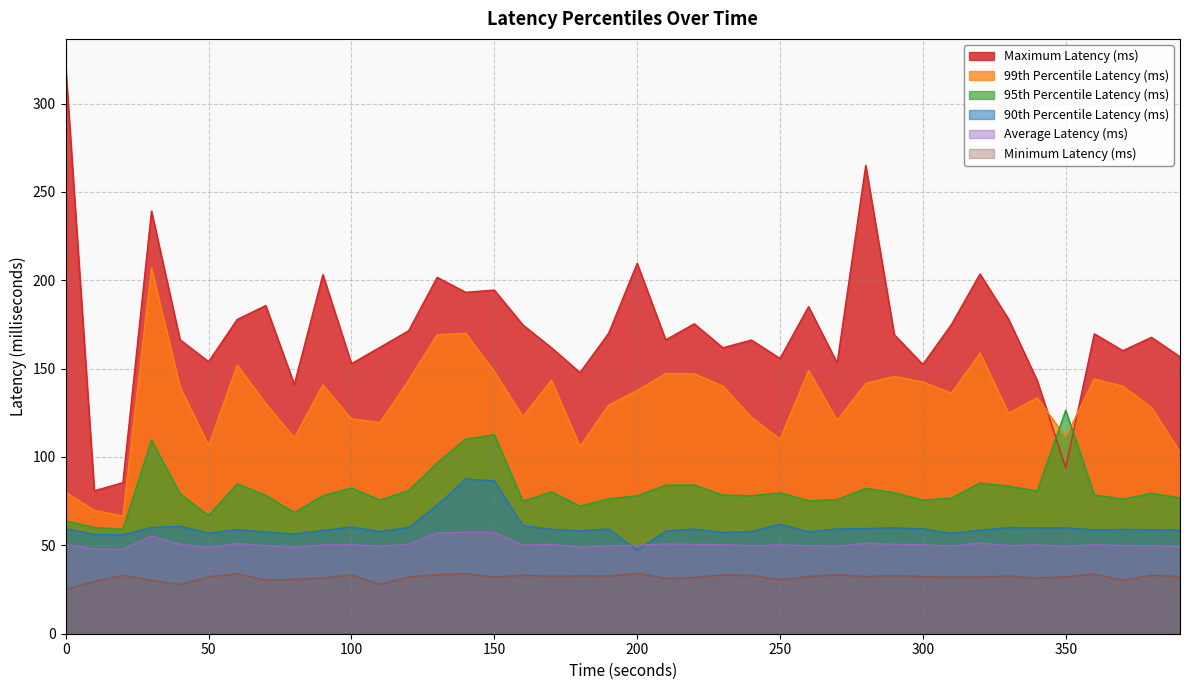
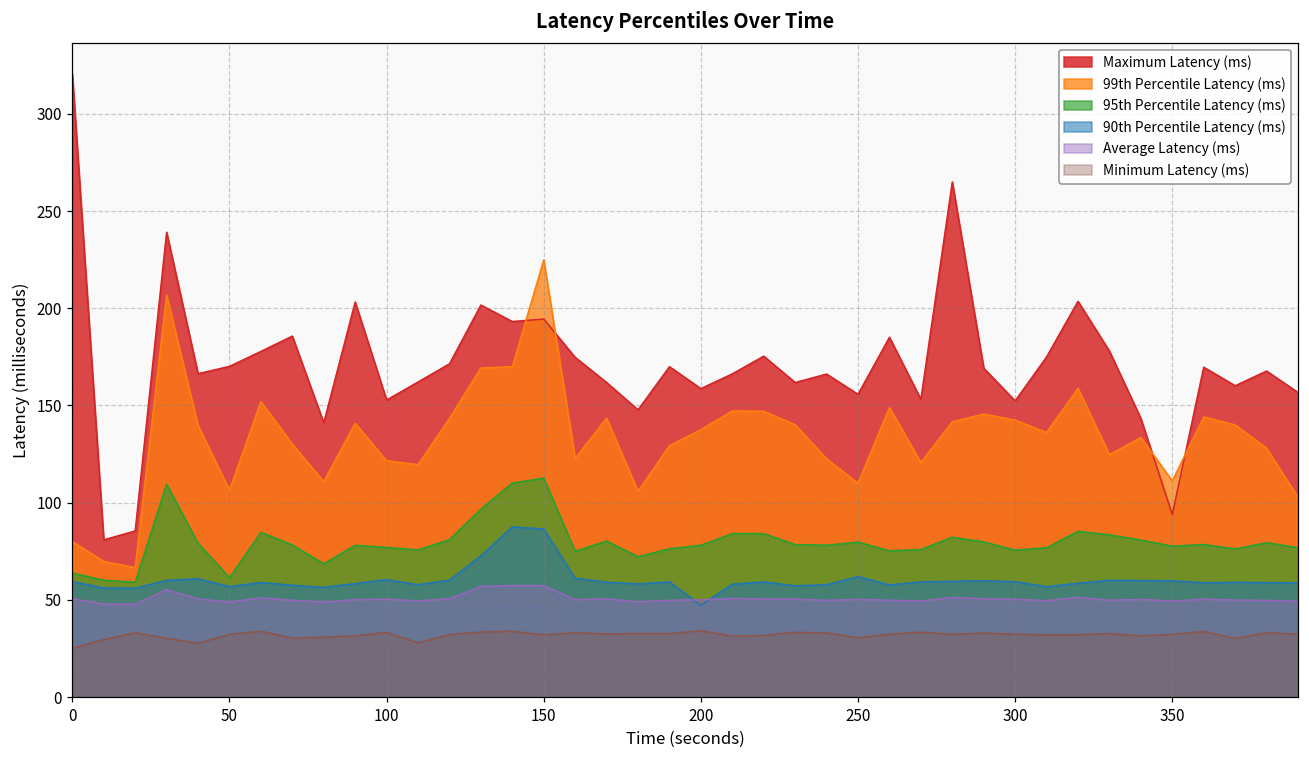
  {
    "Maximum Latency (ms)": {
      "0": 321,
-     "50": 154,
+     "50": 170,
      "100": 153,
      "150": 194,
-     "200": 210,
+     "200": 159,
      "250": 156,
      "300": 152,
      "350": 94
    },
    "99th Percentile Latency (ms)": {
      "0": 80,
      "50": 106,
      "100": 122,
-     "150": 148,
+     "150": 225,
      "200": 138,
      "250": 110,
      "300": 142,
      "350": 111
    },
    "95th Percentile Latency (ms)": {
      "0": 64,
-     "50": 67,
-     "100": 82,
+     "50": 61,
+     "100": 77,
      "150": 113,
      "200": 78,
      "250": 80,
      "300": 76,
-     "350": 126
+     "350": 78
    },
    "90th Percentile Latency (ms)": {
      "0": 59,
      "50": 57,
      "100": 60,
      "150": 86,
      "200": 47,
      "250": 62,
      "300": 59,
      "350": 60
    }
  }
